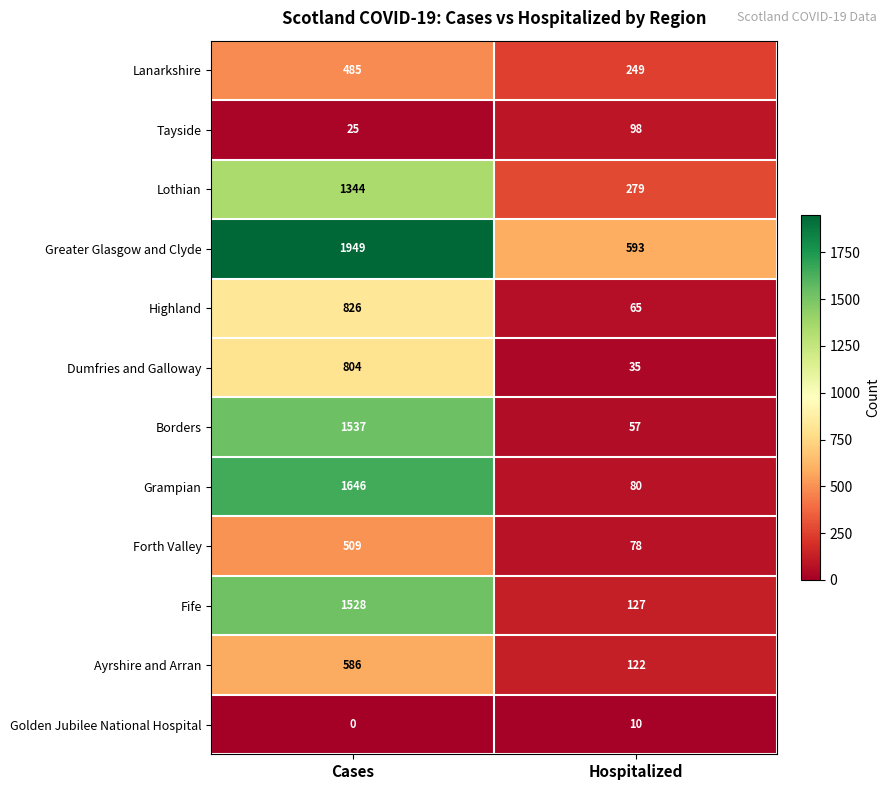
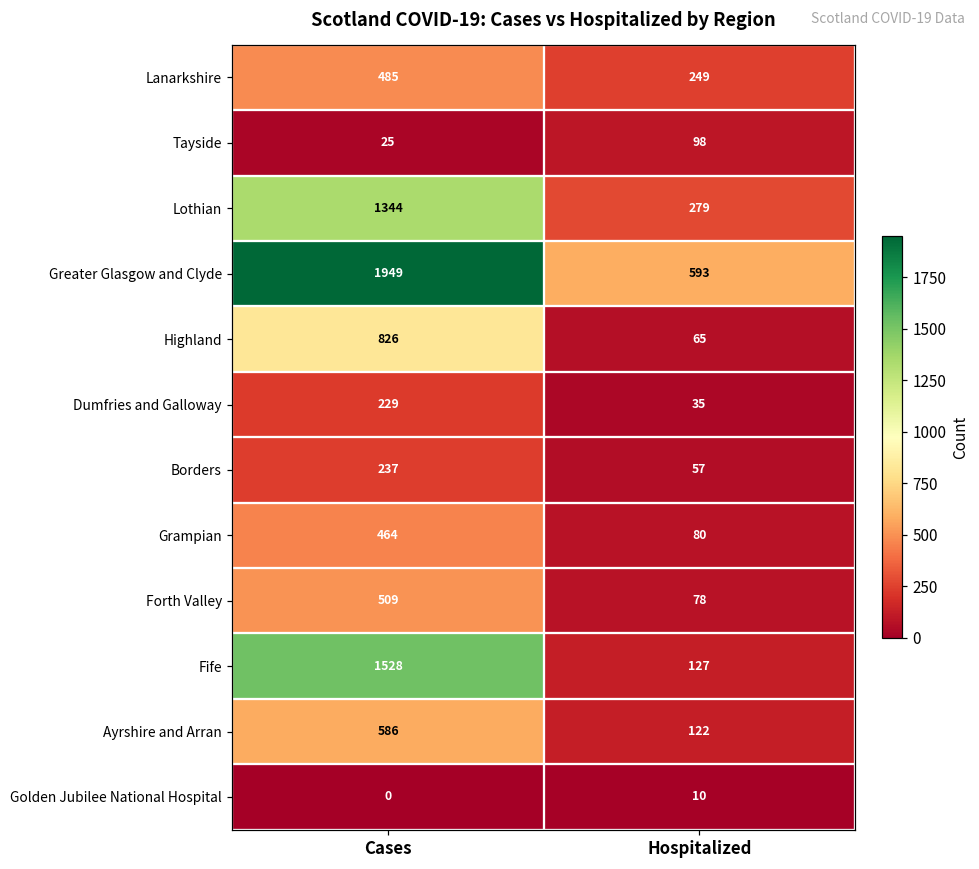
  {
    "Lanarkshire": {
      "Cases": 485,
      "Hospitalized": 249
    },
    "Tayside": {
      "Cases": 25,
      "Hospitalized": 98
    },
    "Lothian": {
      "Cases": 1344,
      "Hospitalized": 279
    },
    "Greater Glasgow and Clyde": {
      "Cases": 1949,
      "Hospitalized": 593
    },
    "Highland": {
      "Cases": 826,
      "Hospitalized": 65
    },
    "Dumfries and Galloway": {
-     "Cases": 804,
+     "Cases": 229,
      "Hospitalized": 35
    },
    "Borders": {
-     "Cases": 1537,
+     "Cases": 237,
      "Hospitalized": 57
    },
    "Grampian": {
-     "Cases": 1646,
+     "Cases": 464,
      "Hospitalized": 80
    },
    "Forth Valley": {
      "Cases": 509,
      "Hospitalized": 78
    },
    "Fife": {
      "Cases": 1528,
      "Hospitalized": 127
    },
    "Ayrshire and Arran": {
      "Cases": 586,
      "Hospitalized": 122
    },
    "Golden Jubilee National Hospital": {
      "Cases": 0,
      "Hospitalized": 10
    }
  }
